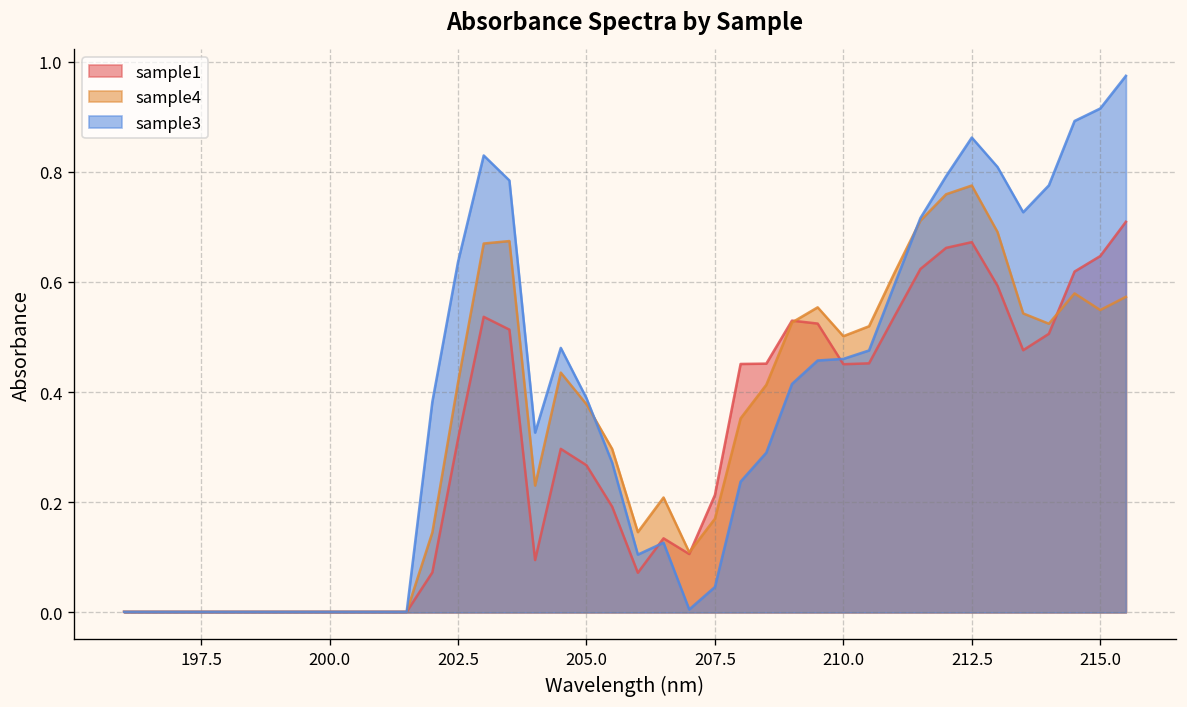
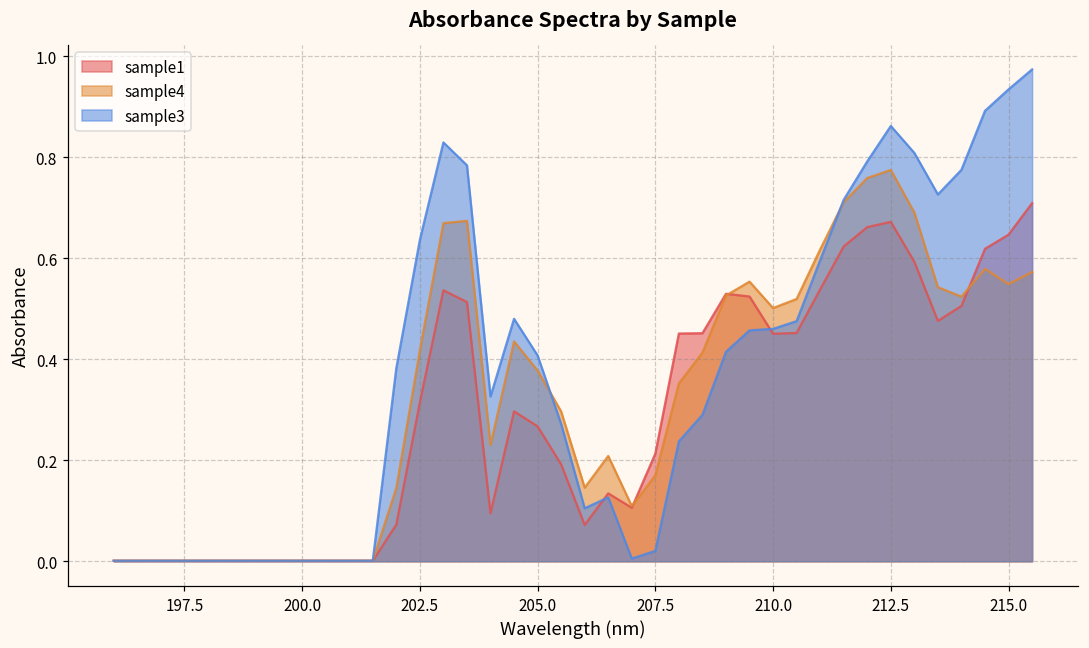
  {
    "sample3": {
      "202.5": 0.64,
-     "205.0": 0.39,
-     "207.5": 0.05,
+     "205.0": 0.41,
+     "207.5": 0.02,
      "210.0": 0.46,
      "212.5": 0.86,
-     "215.0": 0.91
+     "215.0": 0.93
    }
  }
